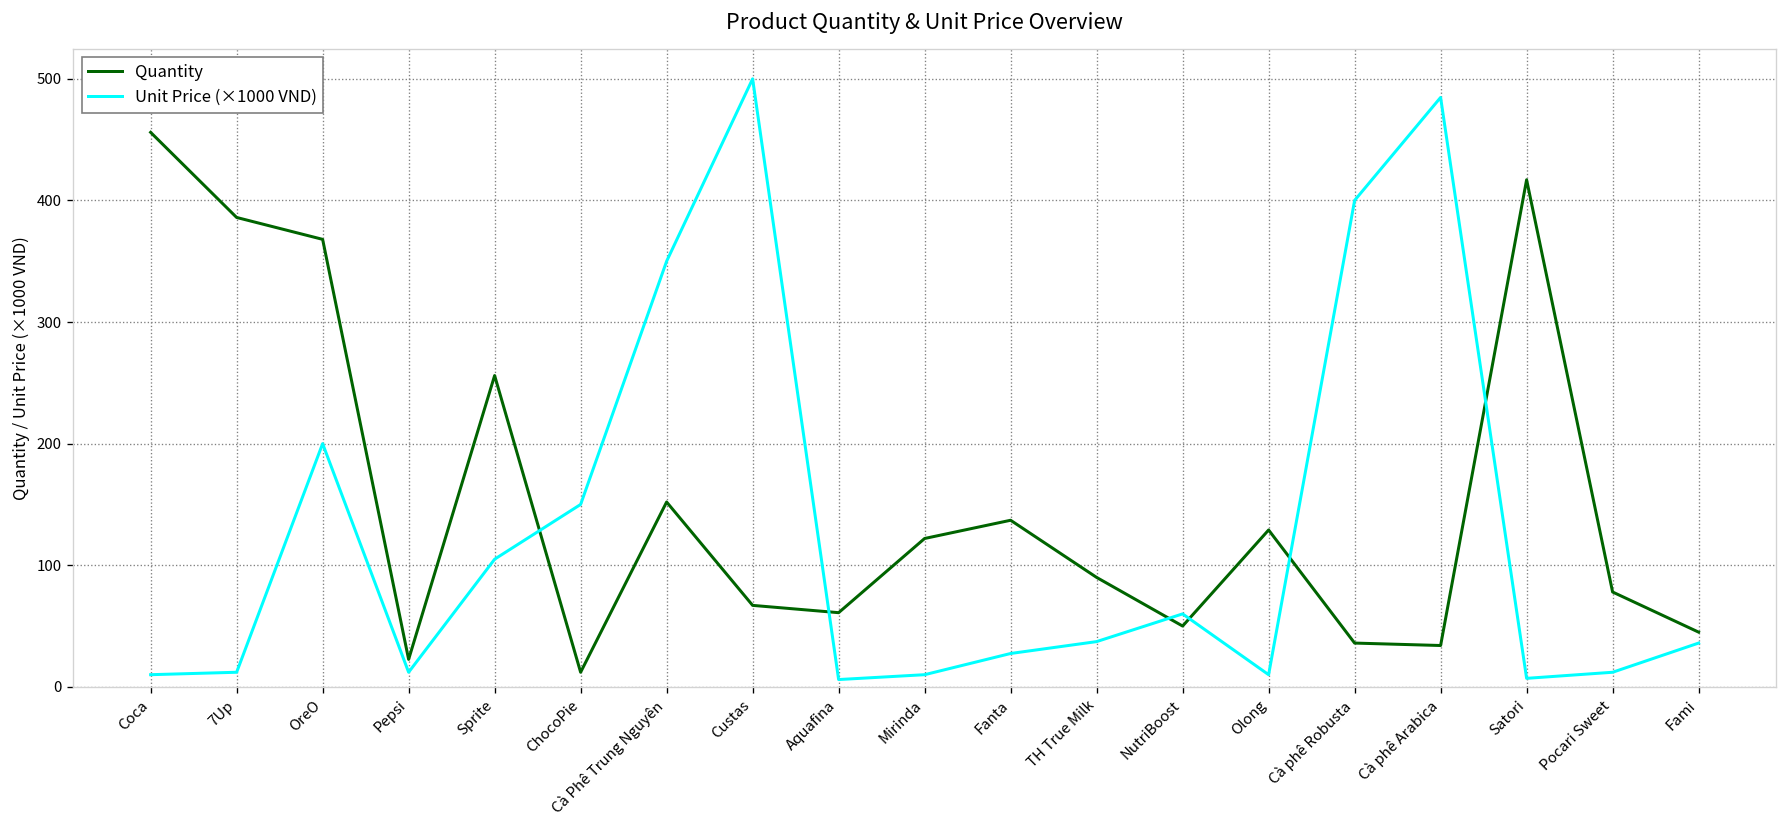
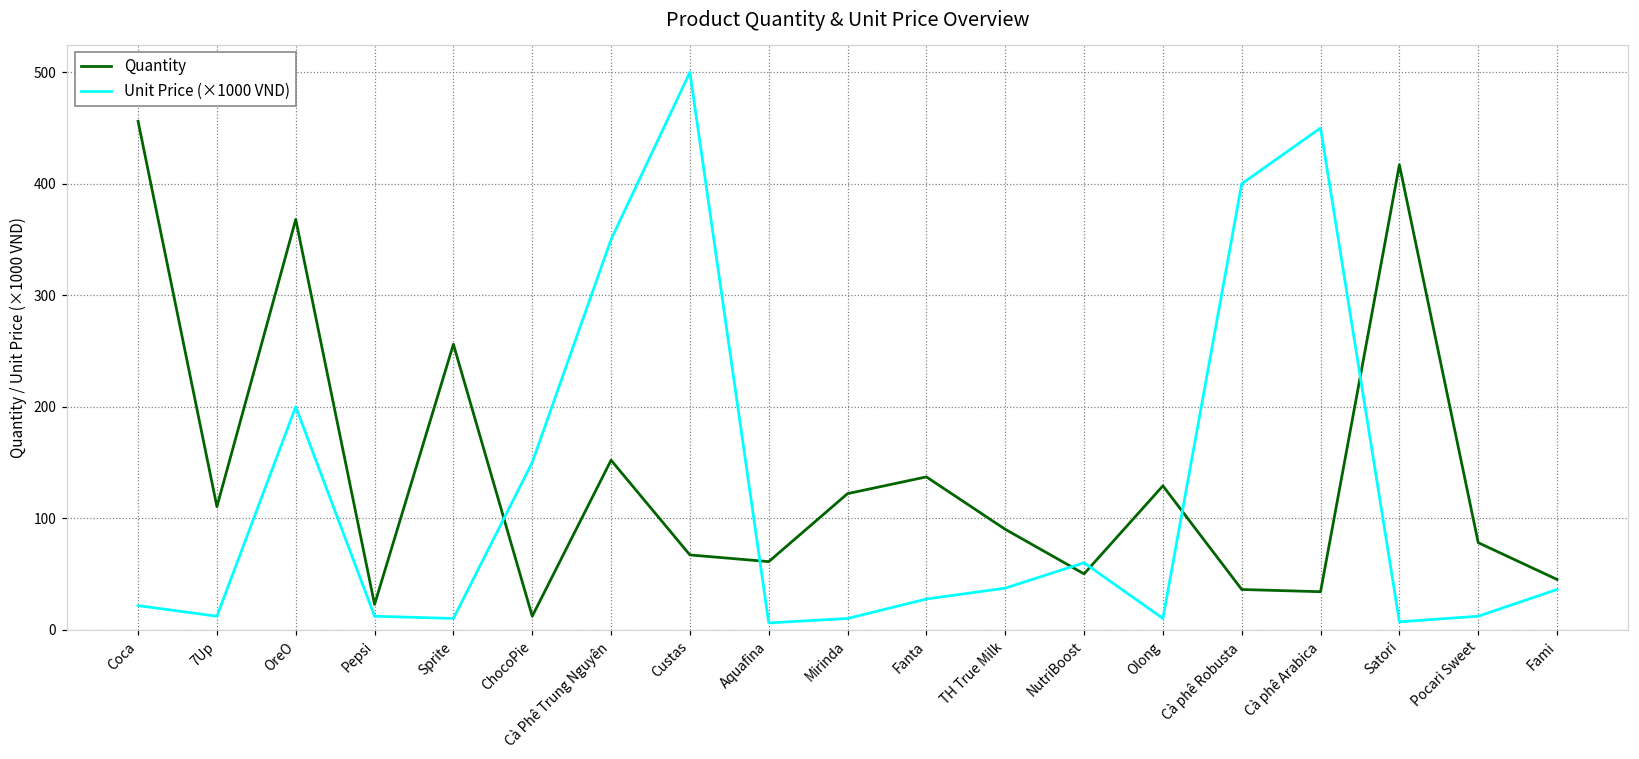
  {
    "Quantity": {
      "Coca": 456,
-     "7Up": 386,
+     "7Up": 110,
      "OreO": 368,
      "Pepsi": 23,
      "Sprite": 256,
      "ChocoPie": 12,
      "Cà Phê Trung Nguyên": 152,
      "Custas": 67,
      "Aquafina": 61,
      "Mirinda": 122,
      "Fanta": 137,
      "TH True Milk": 90,
      "NutriBoost": 50,
      "Olong": 129,
      "Cà phê Robusta": 36,
      "Cà phê Arabica": 34,
      "Satori": 417,
      "Pocari Sweet": 78,
      "Fami": 45
    },
    "Unit Price (×1000 VND)": {
-     "Coca": 10,
+     "Coca": 22,
      "7Up": 12,
      "OreO": 200,
      "Pepsi": 12,
-     "Sprite": 105,
+     "Sprite": 10,
      "ChocoPie": 150,
      "Cà Phê Trung Nguyên": 350,
      "Custas": 500,
      "Aquafina": 6,
      "Mirinda": 10,
      "Fanta": 27,
      "TH True Milk": 37,
      "NutriBoost": 60,
      "Olong": 10,
      "Cà phê Robusta": 400,
-     "Cà phê Arabica": 485,
+     "Cà phê Arabica": 450,
      "Satori": 7,
      "Pocari Sweet": 12,
      "Fami": 36
    }
  }
